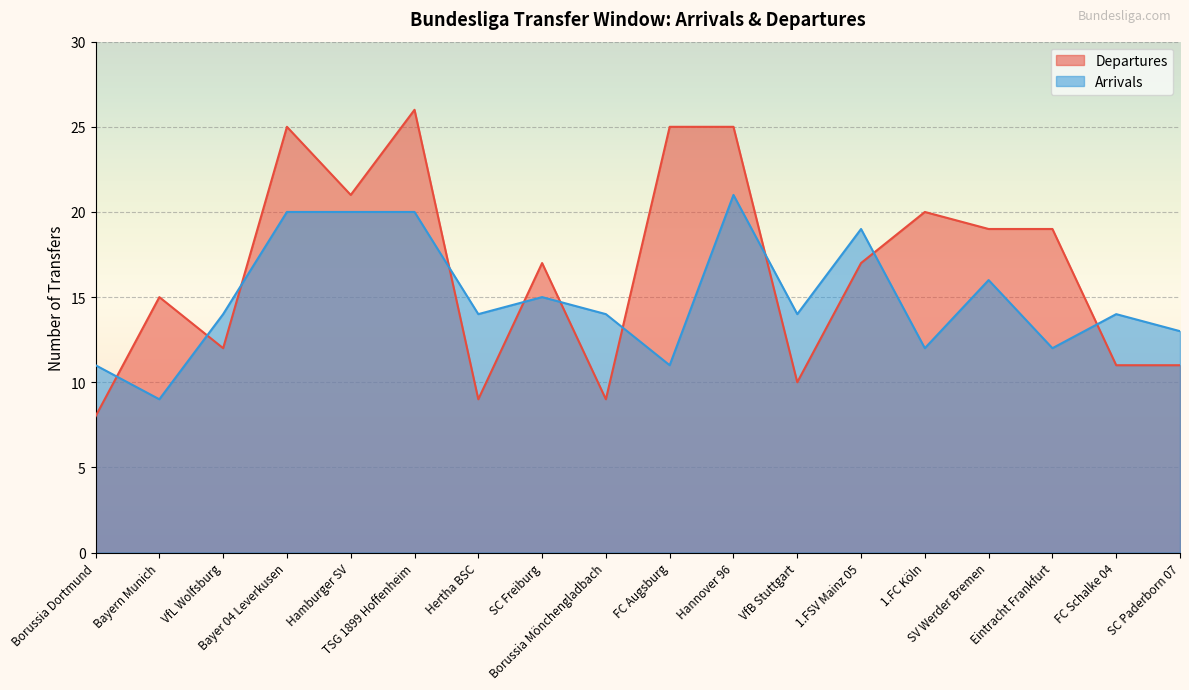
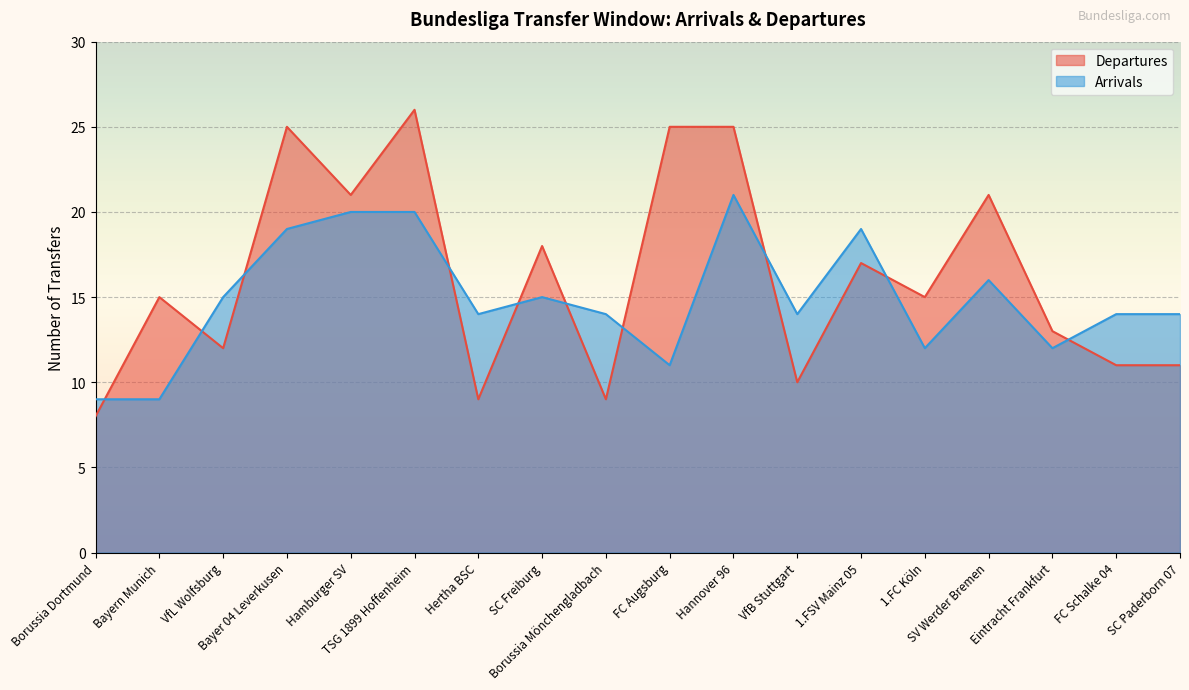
  {
    "Departures": {
      "Borussia Dortmund": 8,
      "Bayern Munich": 15,
      "VfL Wolfsburg": 12,
      "Bayer 04 Leverkusen": 25,
      "Hamburger SV": 21,
      "TSG 1899 Hoffenheim": 26,
      "Hertha BSC": 9,
-     "SC Freiburg": 17,
+     "SC Freiburg": 18,
      "Borussia Mönchengladbach": 9,
      "FC Augsburg": 25,
      "Hannover 96": 25,
      "VfB Stuttgart": 10,
      "1.FSV Mainz 05": 17,
-     "1.FC Köln": 20,
-     "SV Werder Bremen": 19,
-     "Eintracht Frankfurt": 19,
+     "1.FC Köln": 15,
+     "SV Werder Bremen": 21,
+     "Eintracht Frankfurt": 13,
      "FC Schalke 04": 11,
      "SC Paderborn 07": 11
    },
    "Arrivals": {
-     "Borussia Dortmund": 11,
+     "Borussia Dortmund": 9,
      "Bayern Munich": 9,
-     "VfL Wolfsburg": 14,
-     "Bayer 04 Leverkusen": 20,
+     "VfL Wolfsburg": 15,
+     "Bayer 04 Leverkusen": 19,
      "Hamburger SV": 20,
      "TSG 1899 Hoffenheim": 20,
      "Hertha BSC": 14,
      "SC Freiburg": 15,
      "Borussia Mönchengladbach": 14,
      "FC Augsburg": 11,
      "Hannover 96": 21,
      "VfB Stuttgart": 14,
      "1.FSV Mainz 05": 19,
      "1.FC Köln": 12,
      "SV Werder Bremen": 16,
      "Eintracht Frankfurt": 12,
      "FC Schalke 04": 14,
-     "SC Paderborn 07": 13
+     "SC Paderborn 07": 14
    }
  }
